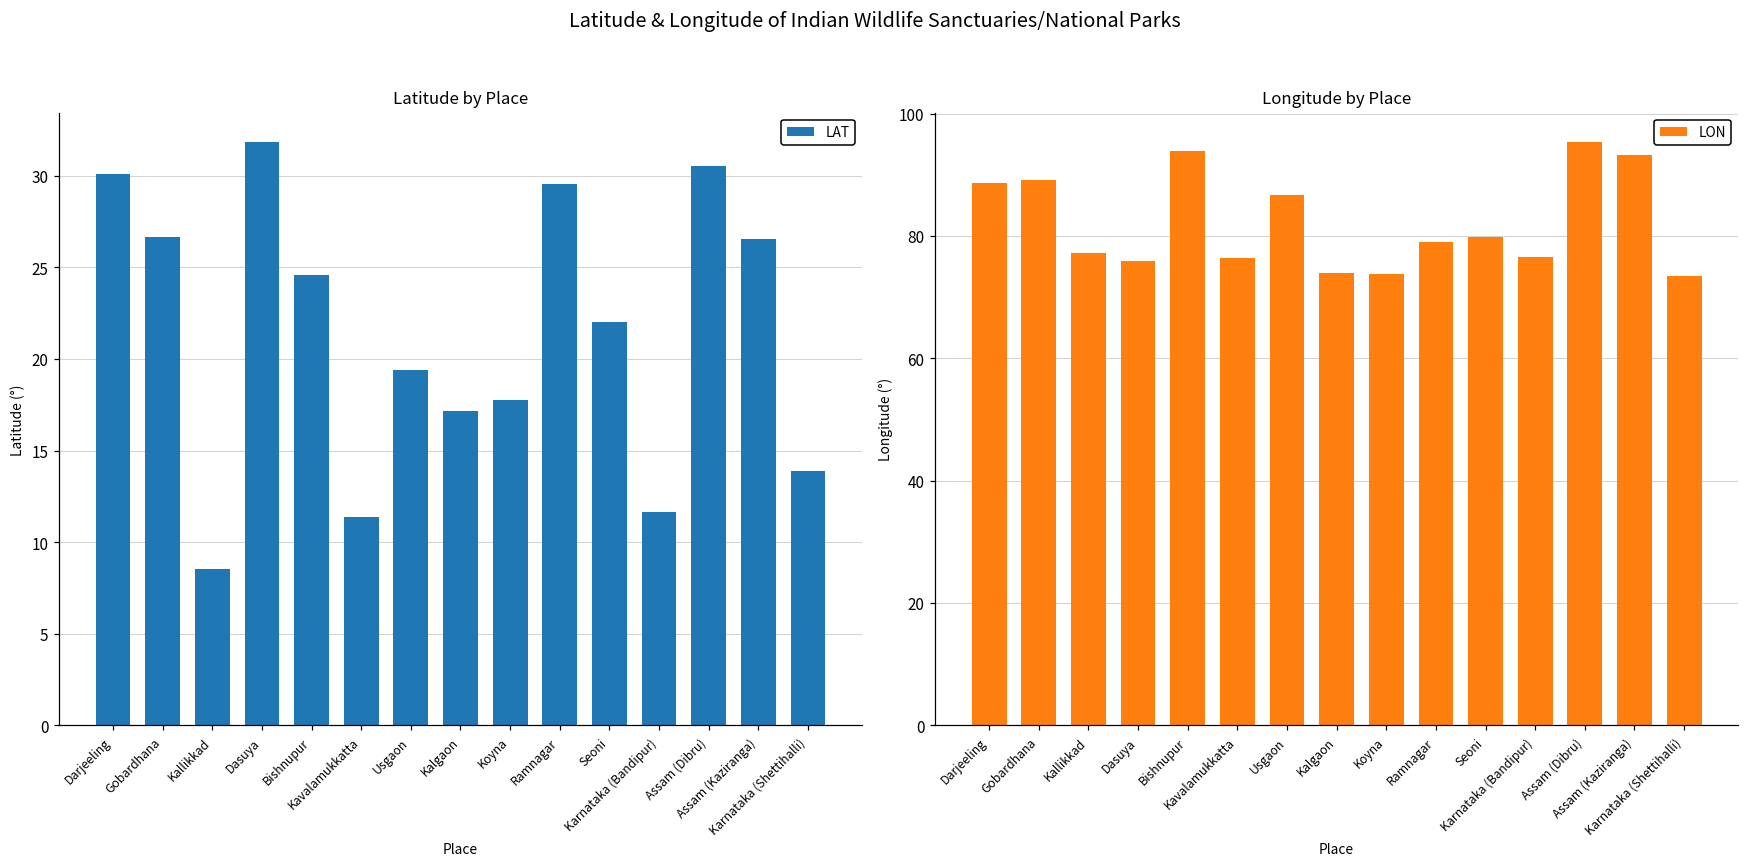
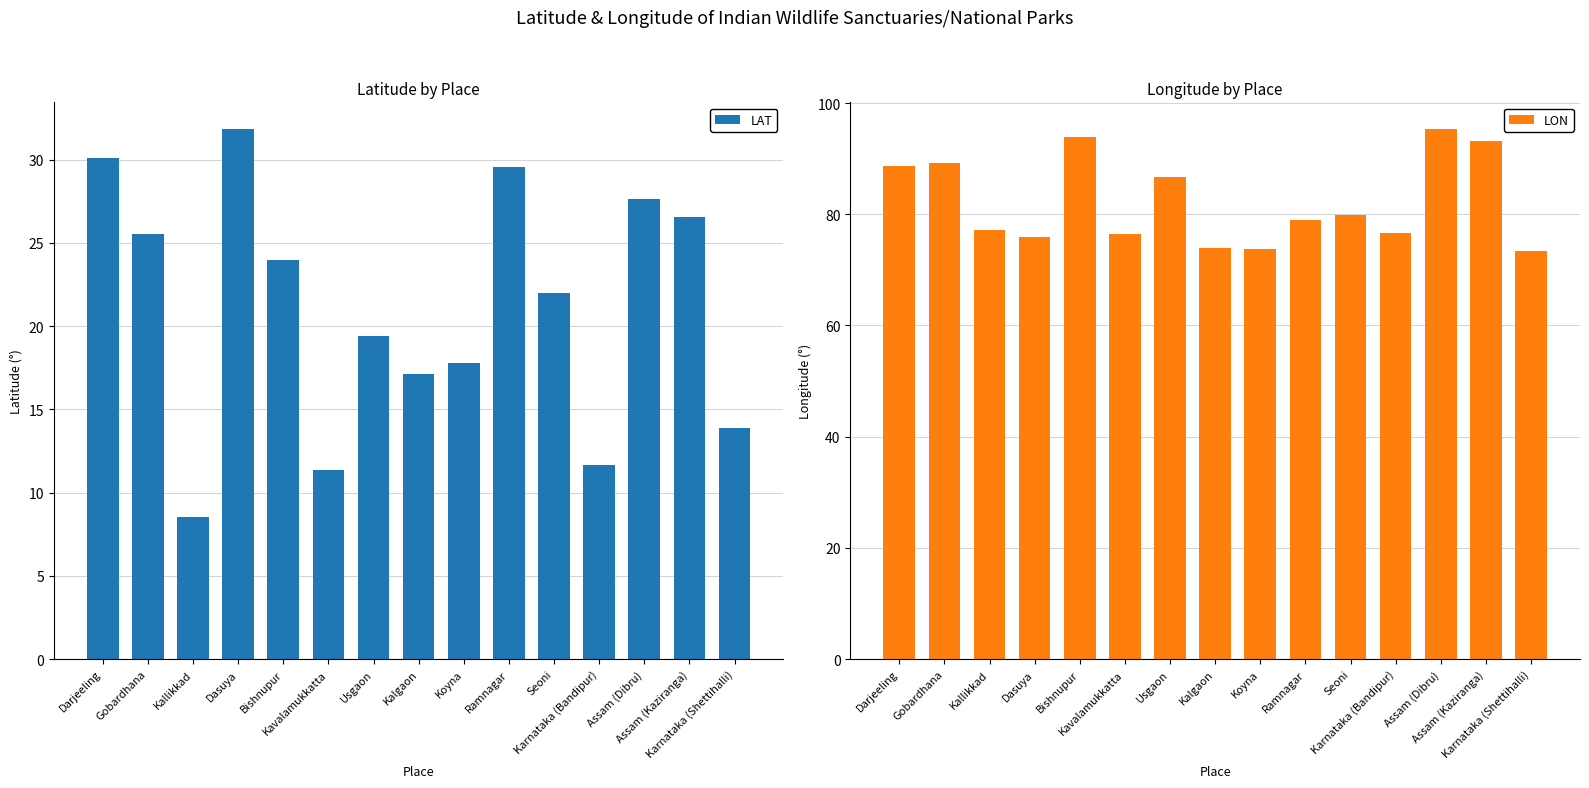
  {
    "Latitude by Place": {
      "Darjeeling": 30.1,
-     "Gobardhana": 26.7,
+     "Gobardhana": 25.5,
      "Kallikkad": 8.5,
      "Dasuya": 31.9,
-     "Bishnupur": 24.6,
+     "Bishnupur": 24.0,
      "Kavalamukkatta": 11.3,
      "Usgaon": 19.4,
      "Kalgaon": 17.1,
      "Koyna": 17.8,
      "Ramnagar": 29.5,
      "Seoni": 22.0,
      "Karnataka (Bandipur)": 11.7,
-     "Assam (Dibru)": 30.5,
+     "Assam (Dibru)": 27.7,
      "Assam (Kaziranga)": 26.6,
      "Karnataka (Shettihalli)": 13.9
    },
    "Longitude by Place": {
      "Darjeeling": 89,
      "Gobardhana": 89,
      "Kallikkad": 77,
      "Dasuya": 76,
      "Bishnupur": 94,
      "Kavalamukkatta": 76,
      "Usgaon": 87,
      "Kalgaon": 74,
      "Koyna": 74,
      "Ramnagar": 79,
      "Seoni": 80,
      "Karnataka (Bandipur)": 77,
      "Assam (Dibru)": 95,
      "Assam (Kaziranga)": 93,
      "Karnataka (Shettihalli)": 73
    }
  }
